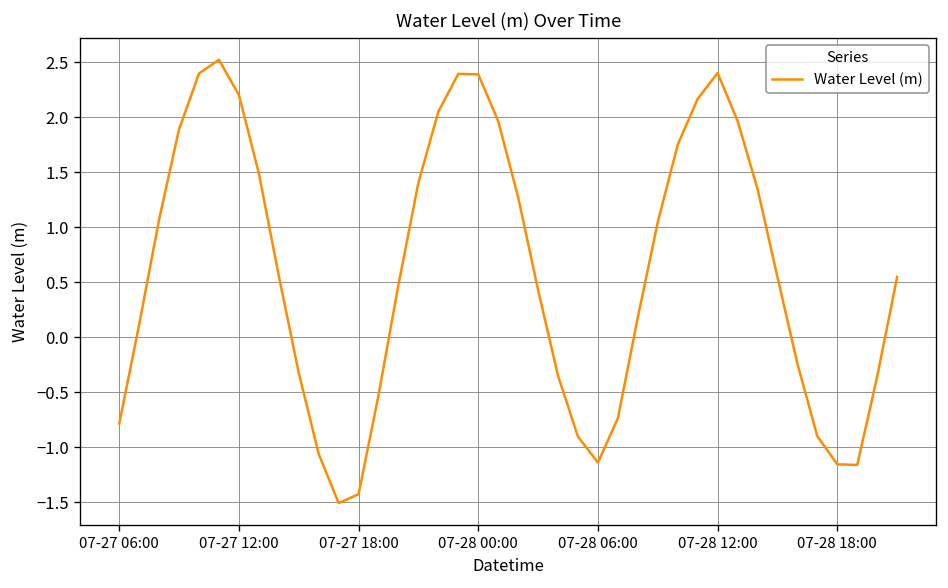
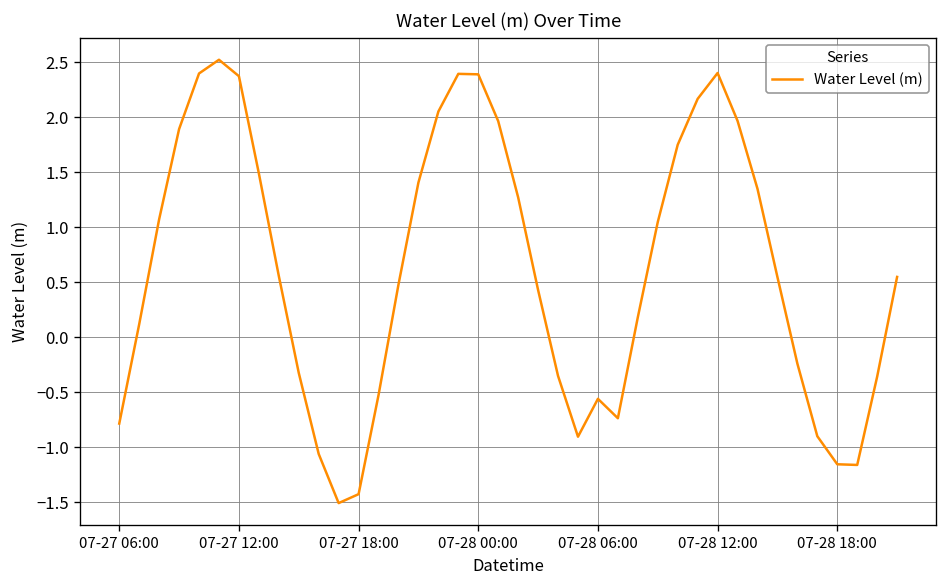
  {
    "07-27 06:00": -0.8,
-   "07-27 12:00": 2.2,
+   "07-27 12:00": 2.4,
    "07-27 18:00": -1.4,
    "07-28 00:00": 2.4,
-   "07-28 06:00": -1.1,
+   "07-28 06:00": -0.6,
    "07-28 12:00": 2.4,
    "07-28 18:00": -1.2
  }
